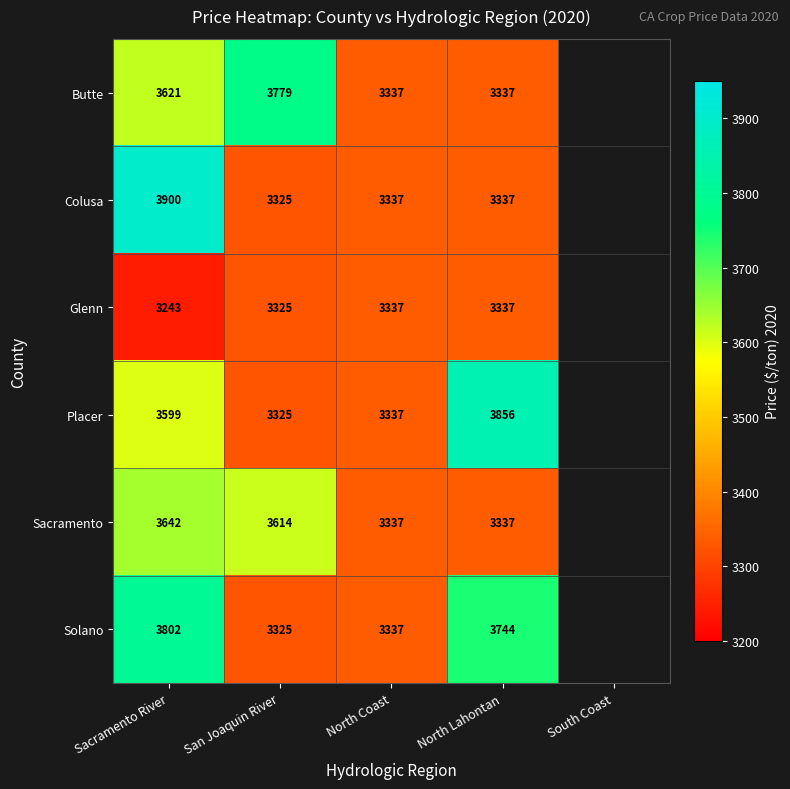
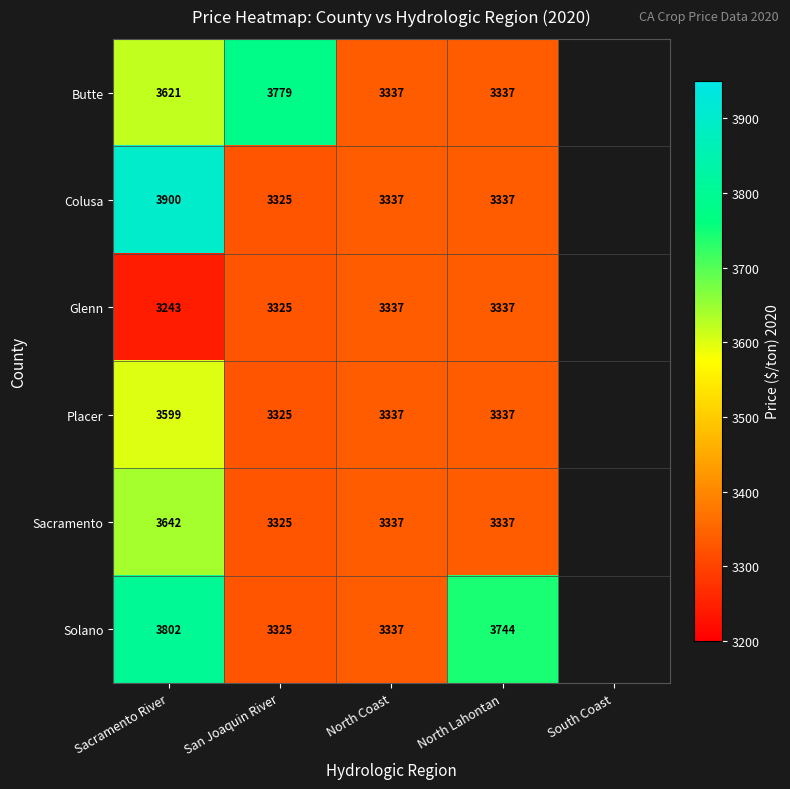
  {
    "Butte": {
      "Sacramento River": 3621,
      "San Joaquin River": 3779,
      "North Coast": 3337,
      "North Lahontan": 3337
    },
    "Colusa": {
      "Sacramento River": 3900,
      "San Joaquin River": 3325,
      "North Coast": 3337,
      "North Lahontan": 3337
    },
    "Glenn": {
      "Sacramento River": 3243,
      "San Joaquin River": 3325,
      "North Coast": 3337,
      "North Lahontan": 3337
    },
    "Placer": {
      "Sacramento River": 3599,
      "San Joaquin River": 3325,
      "North Coast": 3337,
-     "North Lahontan": 3856
+     "North Lahontan": 3337
    },
    "Sacramento": {
      "Sacramento River": 3642,
-     "San Joaquin River": 3614,
+     "San Joaquin River": 3325,
      "North Coast": 3337,
      "North Lahontan": 3337
    },
    "Solano": {
      "Sacramento River": 3802,
      "San Joaquin River": 3325,
      "North Coast": 3337,
      "North Lahontan": 3744
    }
  }
